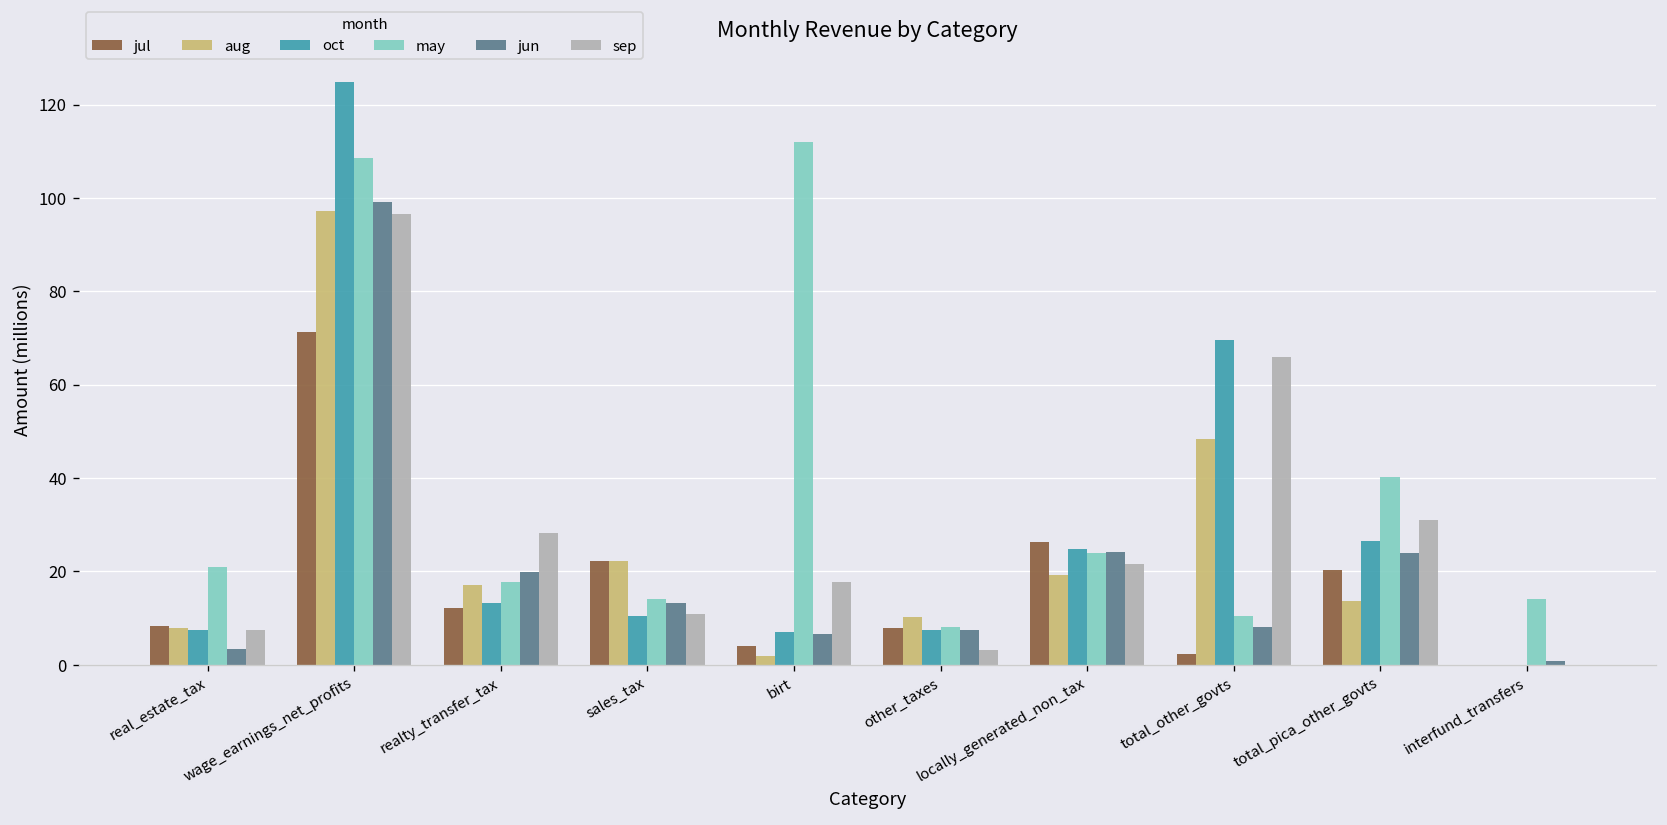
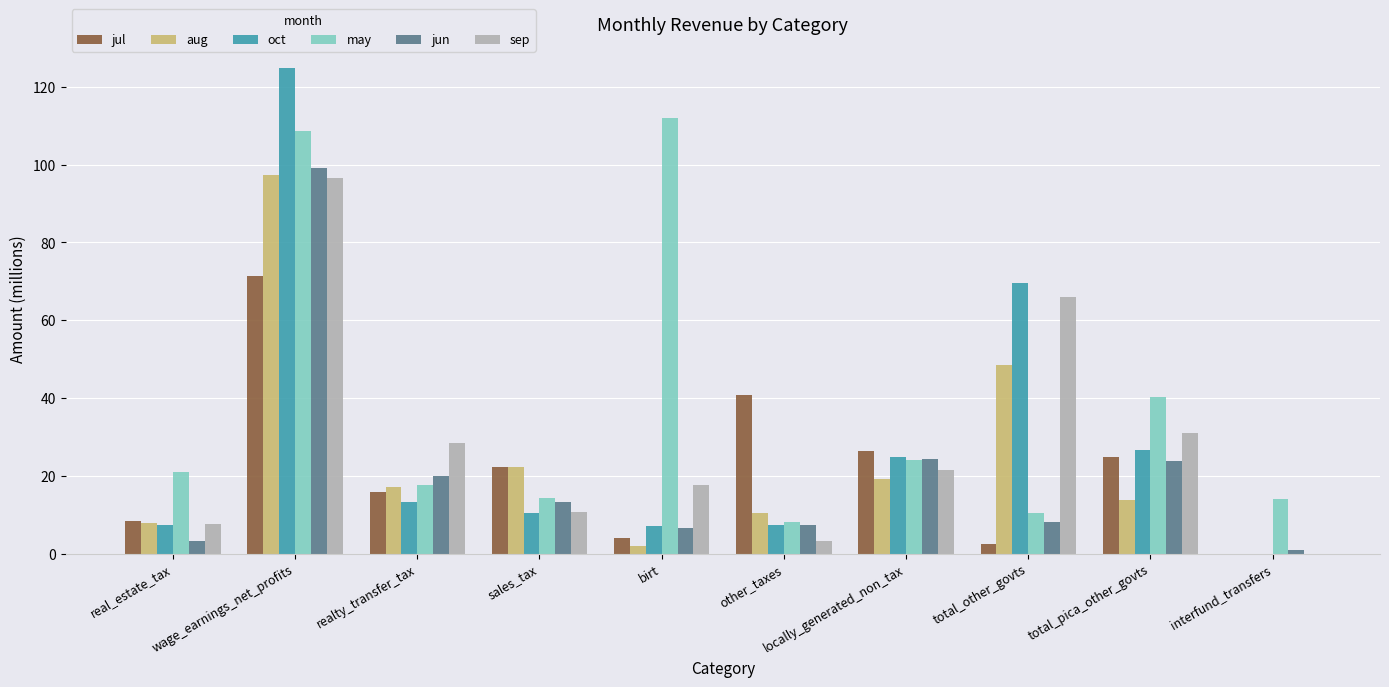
  {
    "jul": {
      "real_estate_tax": 8,
      "wage_earnings_net_profits": 71,
-     "realty_transfer_tax": 12,
+     "realty_transfer_tax": 16,
      "sales_tax": 22,
      "birt": 4,
-     "other_taxes": 8,
+     "other_taxes": 41,
      "locally_generated_non_tax": 26,
      "total_other_govts": 2,
-     "total_pica_other_govts": 20,
+     "total_pica_other_govts": 25,
      "interfund_transfers": 0
    },
    "aug": {
      "real_estate_tax": 8,
      "wage_earnings_net_profits": 97,
      "realty_transfer_tax": 17,
      "sales_tax": 22,
      "birt": 2,
      "other_taxes": 10,
      "locally_generated_non_tax": 19,
      "total_other_govts": 48,
      "total_pica_other_govts": 14,
      "interfund_transfers": 0
    },
    "may": {
      "real_estate_tax": 21,
      "wage_earnings_net_profits": 109,
      "realty_transfer_tax": 18,
      "sales_tax": 14,
      "birt": 112,
      "other_taxes": 8,
      "locally_generated_non_tax": 24,
      "total_other_govts": 11,
      "total_pica_other_govts": 40,
      "interfund_transfers": 14
    },
    "sep": {
      "real_estate_tax": 8,
      "wage_earnings_net_profits": 97,
      "realty_transfer_tax": 28,
      "sales_tax": 11,
      "birt": 18,
      "other_taxes": 3,
      "locally_generated_non_tax": 22,
      "total_other_govts": 66,
      "total_pica_other_govts": 31,
      "interfund_transfers": 0
    }
  }
